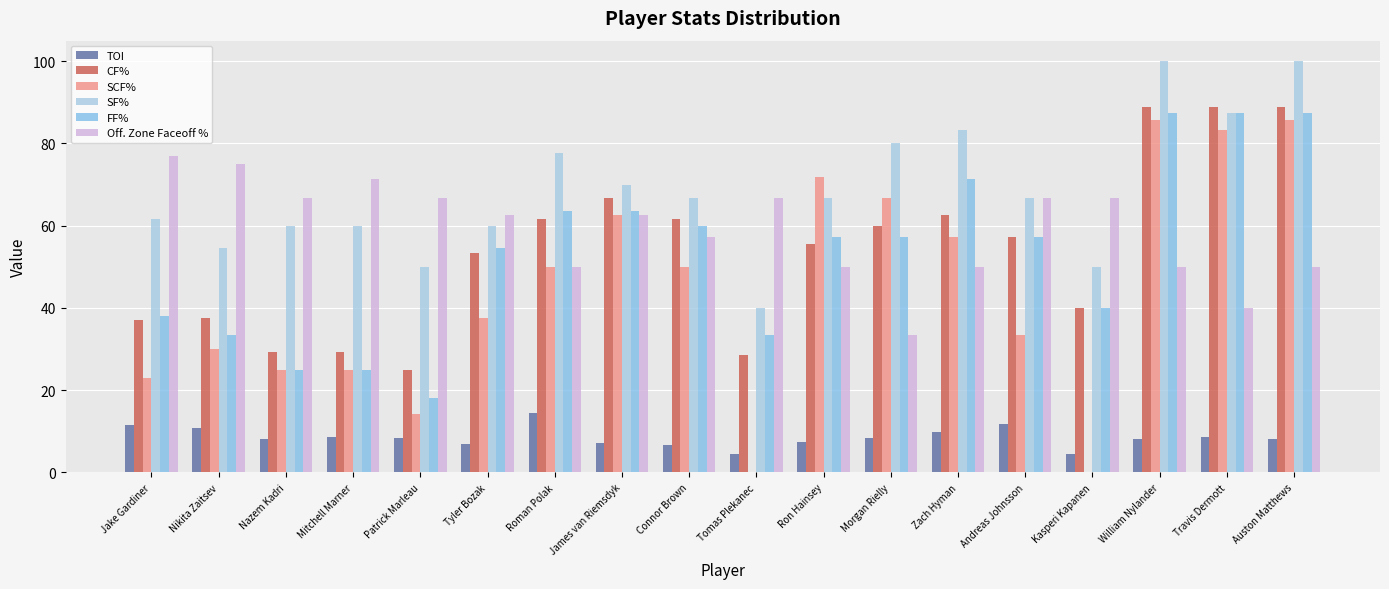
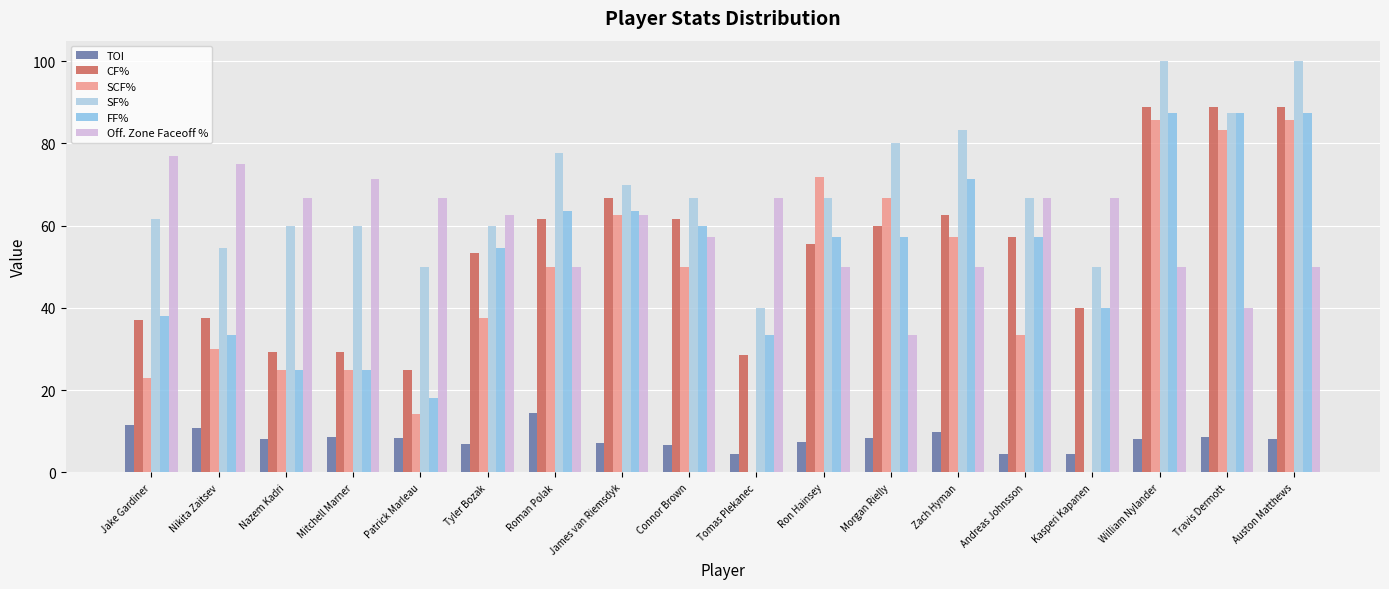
  {
    "TOI": {
      "Jake Gardiner": 11,
      "Nikita Zaitsev": 11,
      "Nazem Kadri": 8,
      "Mitchell Marner": 9,
      "Patrick Marleau": 8,
      "Tyler Bozak": 7,
      "Roman Polak": 14,
      "James van Riemsdyk": 7,
      "Connor Brown": 7,
      "Tomas Plekanec": 5,
      "Ron Hainsey": 8,
      "Morgan Rielly": 8,
      "Zach Hyman": 10,
-     "Andreas Johnsson": 12,
+     "Andreas Johnsson": 4,
      "Kasperi Kapanen": 4,
      "William Nylander": 8,
      "Travis Dermott": 9,
      "Auston Matthews": 8
    },
    "CF%": {
      "Jake Gardiner": 37,
      "Nikita Zaitsev": 38,
      "Nazem Kadri": 29,
      "Mitchell Marner": 29,
      "Patrick Marleau": 25,
      "Tyler Bozak": 53,
      "Roman Polak": 62,
      "James van Riemsdyk": 67,
      "Connor Brown": 62,
      "Tomas Plekanec": 29,
      "Ron Hainsey": 56,
      "Morgan Rielly": 60,
      "Zach Hyman": 63,
      "Andreas Johnsson": 57,
      "Kasperi Kapanen": 40,
      "William Nylander": 89,
      "Travis Dermott": 89,
      "Auston Matthews": 89
    },
    "SCF%": {
      "Jake Gardiner": 23,
      "Nikita Zaitsev": 30,
      "Nazem Kadri": 25,
      "Mitchell Marner": 25,
      "Patrick Marleau": 14,
      "Tyler Bozak": 38,
      "Roman Polak": 50,
      "James van Riemsdyk": 63,
      "Connor Brown": 50,
      "Tomas Plekanec": 0,
      "Ron Hainsey": 72,
      "Morgan Rielly": 67,
      "Zach Hyman": 57,
      "Andreas Johnsson": 33,
      "Kasperi Kapanen": 0,
      "William Nylander": 86,
      "Travis Dermott": 83,
      "Auston Matthews": 86
    }
  }
